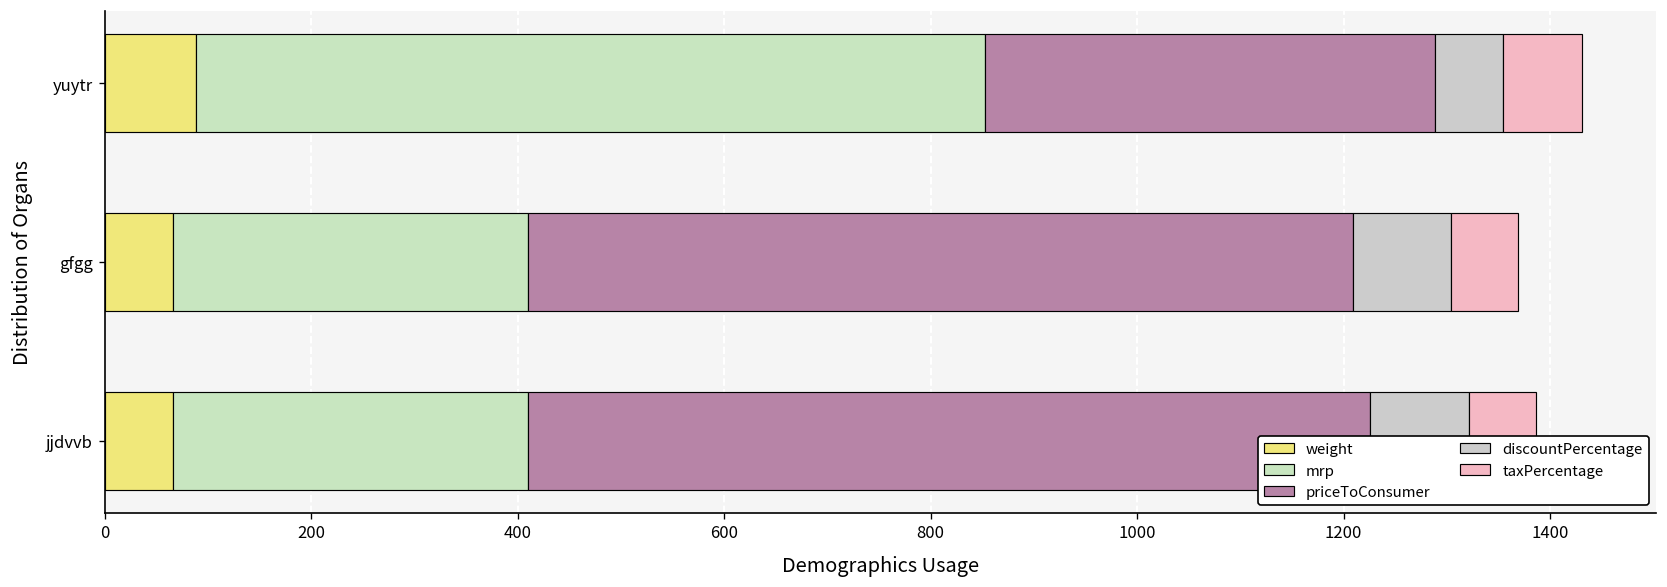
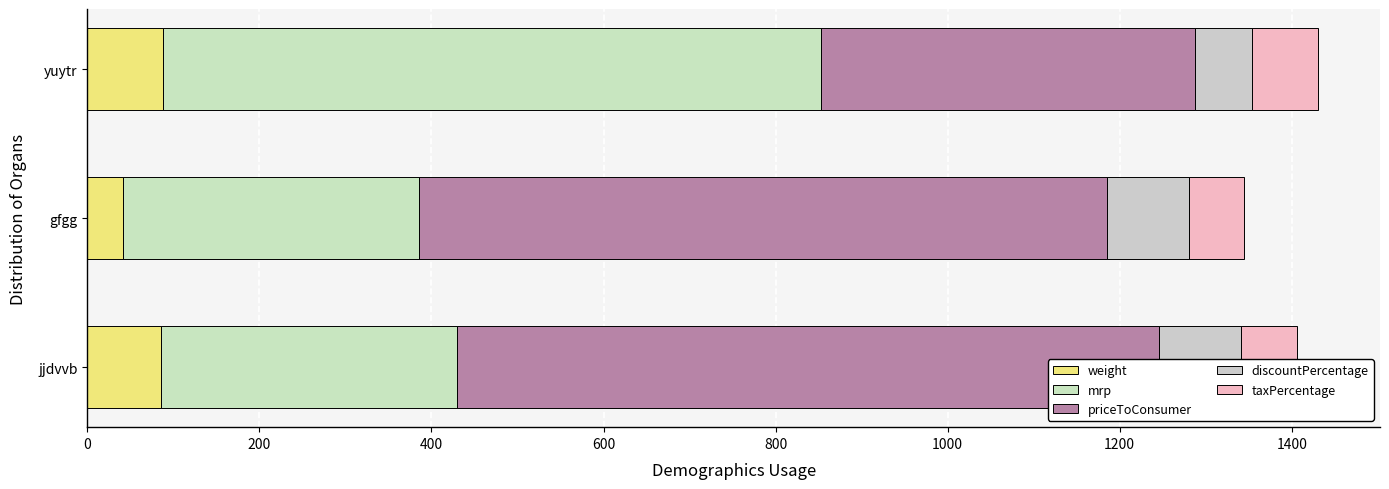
  {
    "weight": {
      "yuytr": 90,
-     "gfgg": 70,
-     "jjdvvb": 70
+     "gfgg": 40,
+     "jjdvvb": 90
    },
    "priceToConsumer": {
      "yuytr": 440,
      "gfgg": 800
    }
  }
